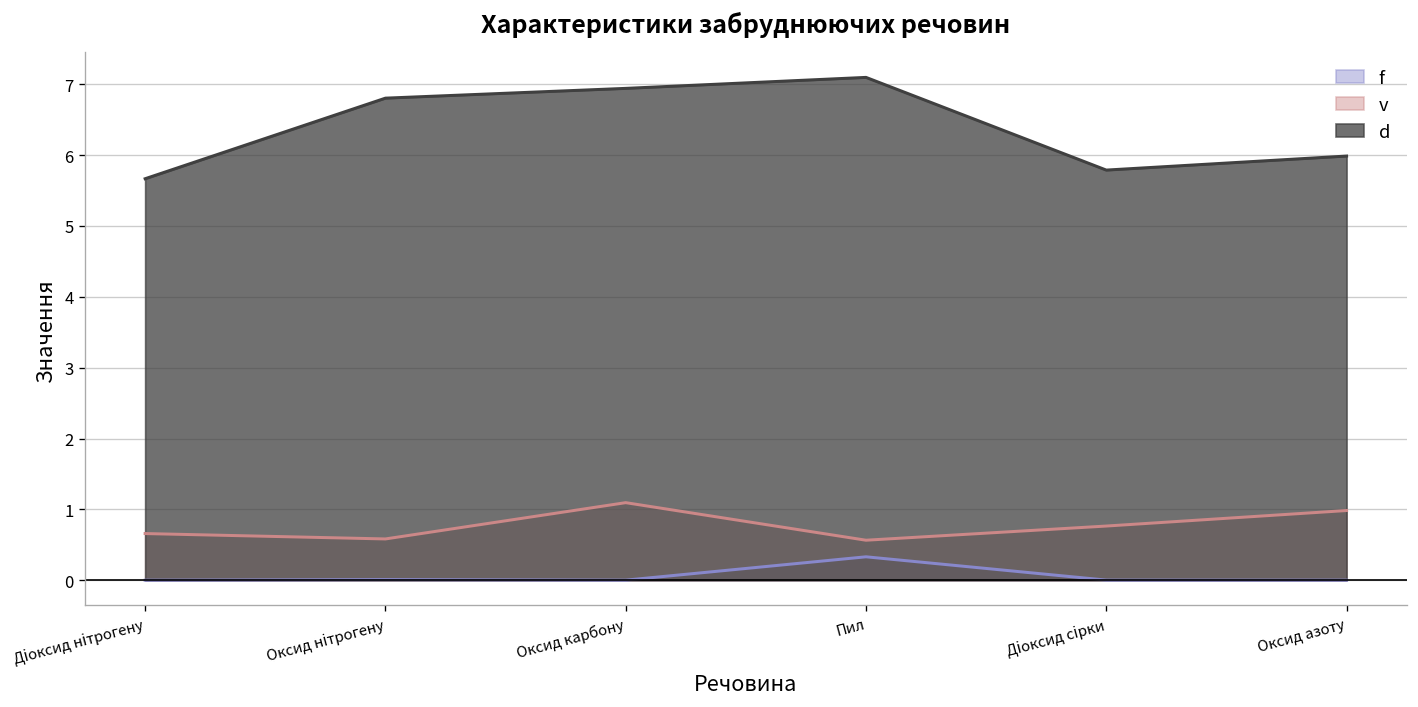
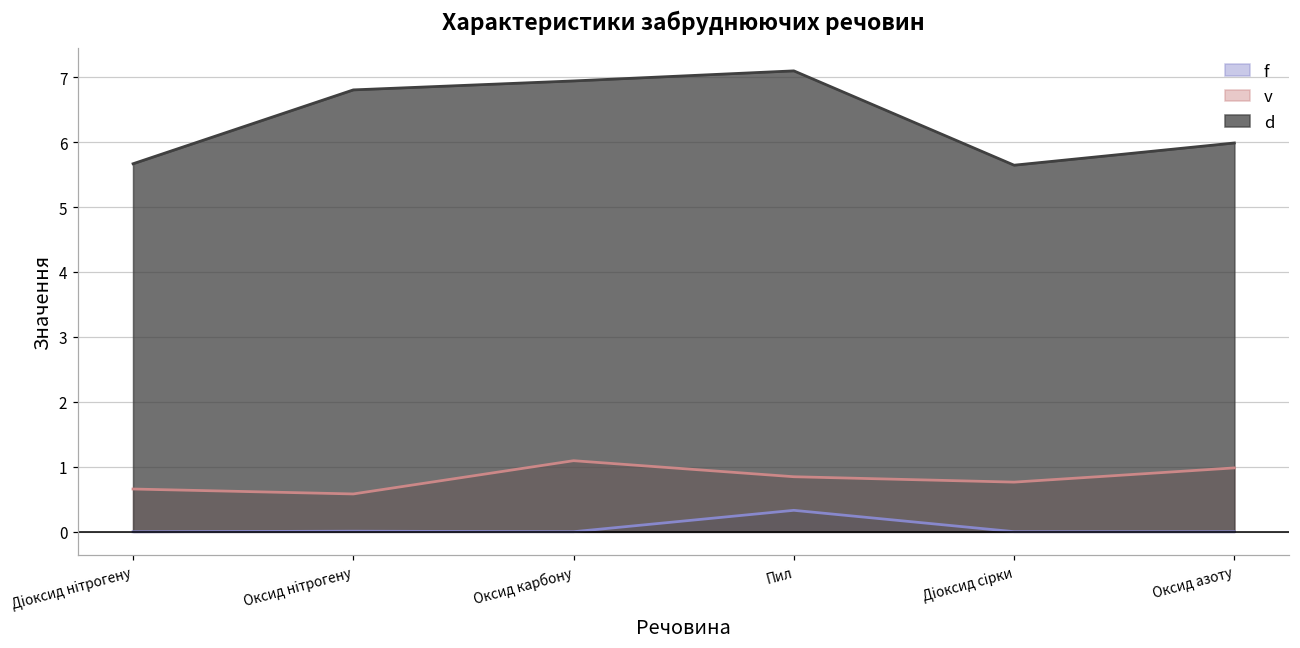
  {
    "f": {
      "Діоксид нітрогену": 0.0,
      "Оксид нітрогену": 0.0,
      "Оксид карбону": 0.0,
      "Пил": 0.3,
      "Діоксид сірки": 0.0,
      "Оксид азоту": 0.0
    },
    "v": {
      "Діоксид нітрогену": 0.7,
      "Оксид нітрогену": 0.6,
      "Оксид карбону": 1.1,
-     "Пил": 0.6,
+     "Пил": 0.8,
      "Діоксид сірки": 0.8,
      "Оксид азоту": 1.0
    },
    "d": {
      "Діоксид нітрогену": 5.7,
      "Оксид нітрогену": 6.8,
      "Оксид карбону": 6.9,
      "Пил": 7.1,
-     "Діоксид сірки": 5.8,
+     "Діоксид сірки": 5.6,
      "Оксид азоту": 6.0
    }
  }
